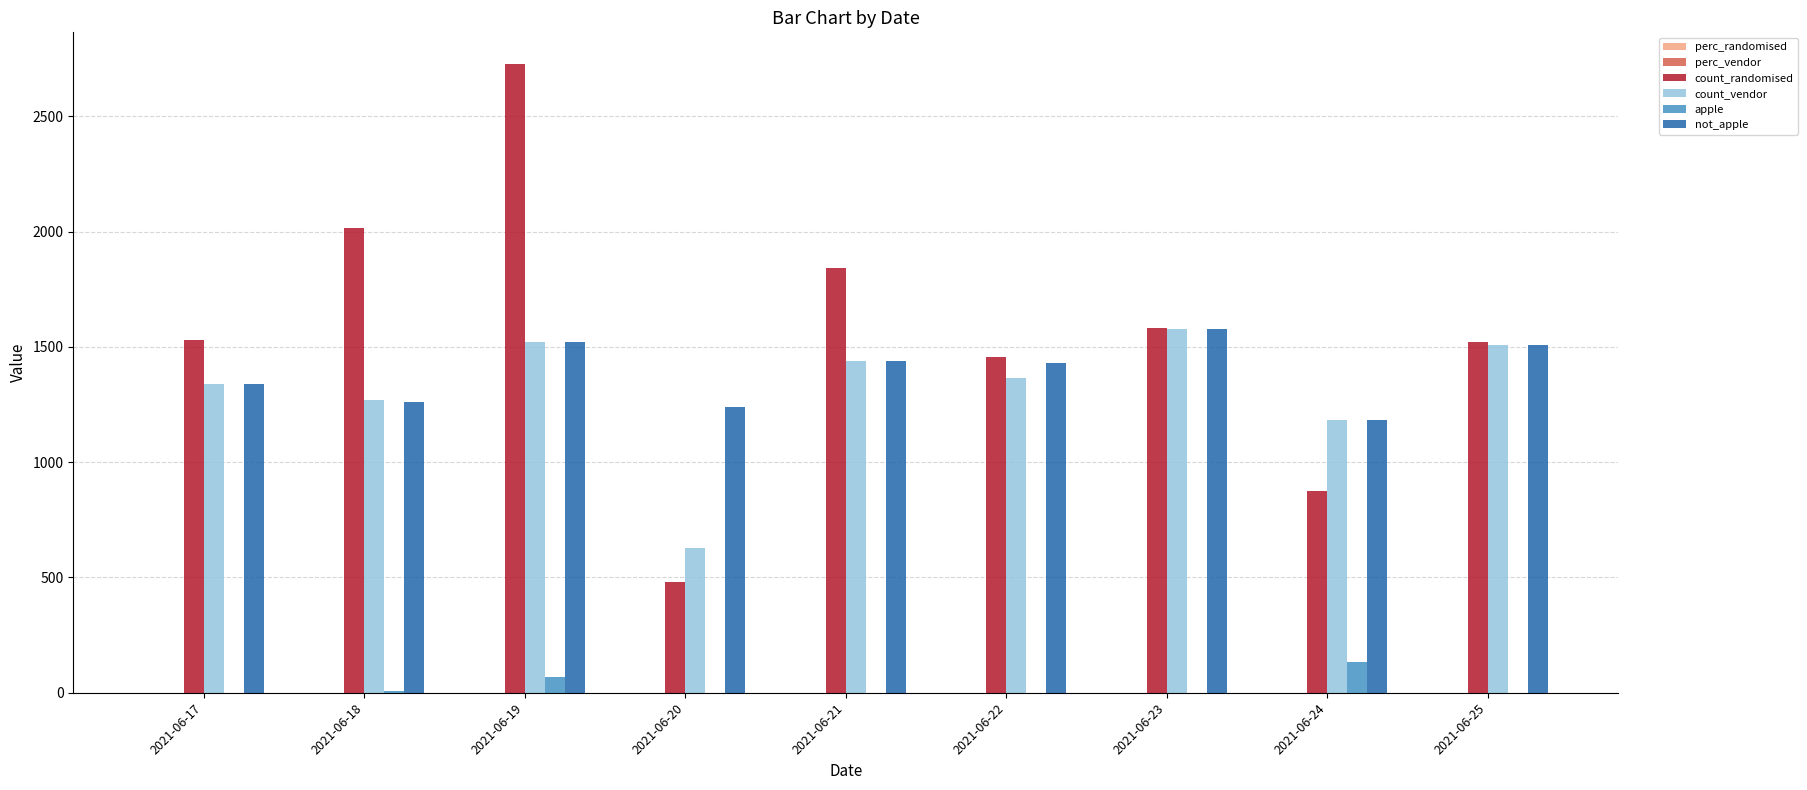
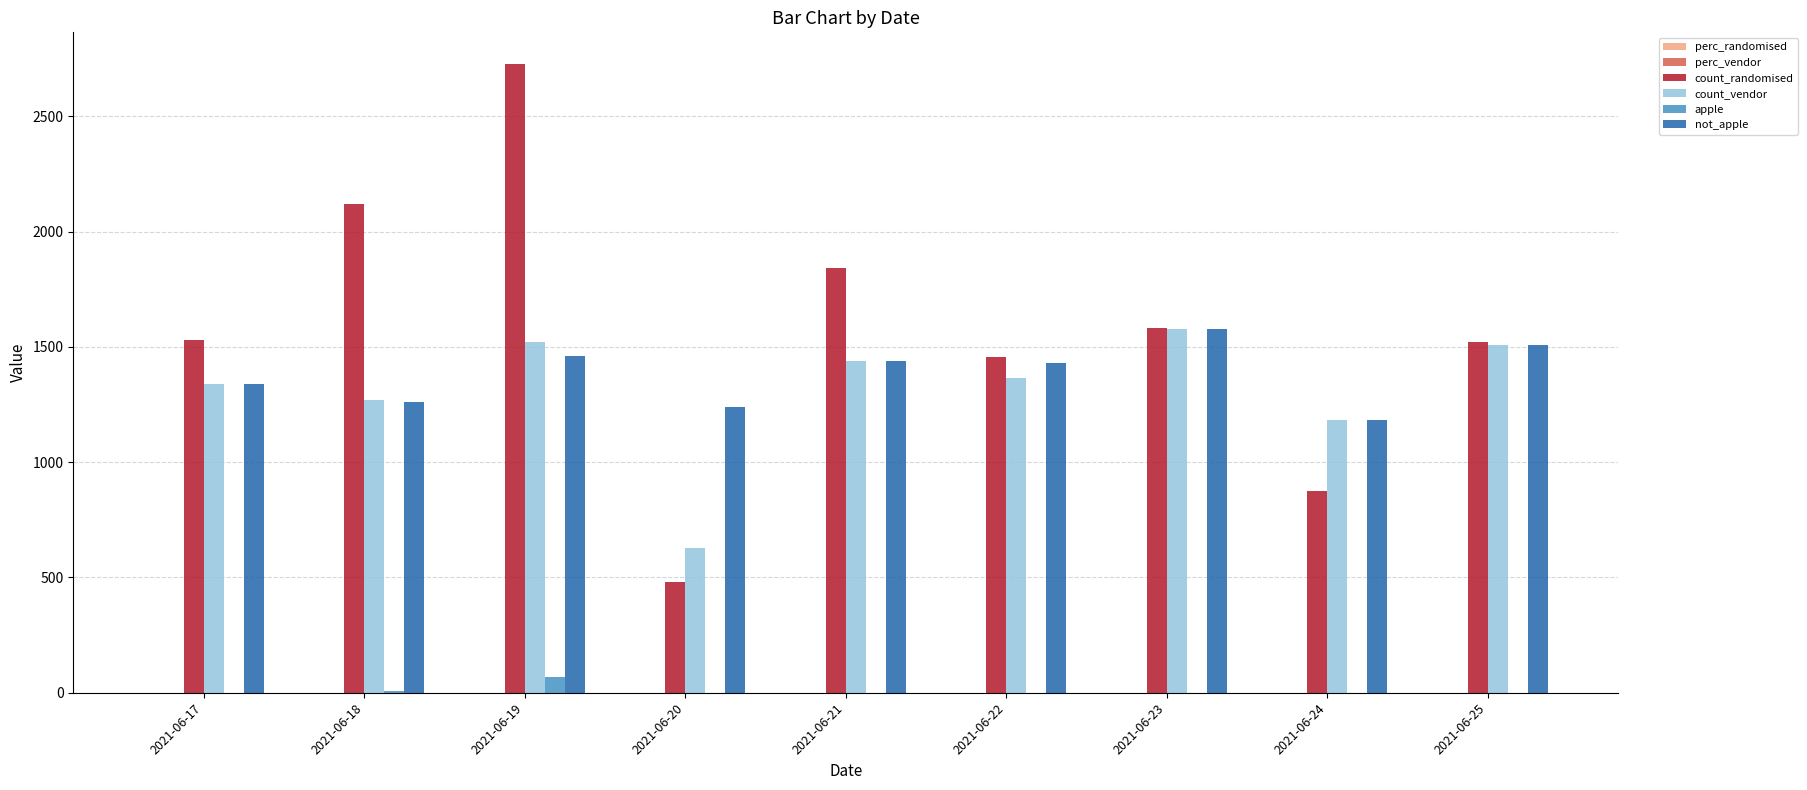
  {
    "count_randomised": {
      "2021-06-17": 1530,
-     "2021-06-18": 2020,
+     "2021-06-18": 2120,
      "2021-06-19": 2730,
      "2021-06-20": 480,
      "2021-06-21": 1840,
      "2021-06-22": 1460,
      "2021-06-23": 1580,
      "2021-06-24": 870,
      "2021-06-25": 1520
    },
    "count_vendor": {
      "2021-06-17": 1340,
      "2021-06-18": 1270,
      "2021-06-19": 1520,
      "2021-06-20": 630,
      "2021-06-21": 1440,
      "2021-06-22": 1360,
      "2021-06-23": 1580,
      "2021-06-24": 1180,
      "2021-06-25": 1510
    },
    "apple": {
      "2021-06-19": 70,
      "2021-06-20": 0,
      "2021-06-21": 0,
      "2021-06-22": 0,
      "2021-06-23": 0,
-     "2021-06-24": 130,
+     "2021-06-24": 0,
      "2021-06-25": 0
    },
    "not_apple": {
      "2021-06-17": 1340,
      "2021-06-18": 1260,
-     "2021-06-19": 1520,
+     "2021-06-19": 1460,
      "2021-06-20": 1240,
      "2021-06-21": 1440,
      "2021-06-22": 1430,
      "2021-06-23": 1580,
      "2021-06-24": 1180,
      "2021-06-25": 1510
    }
  }
